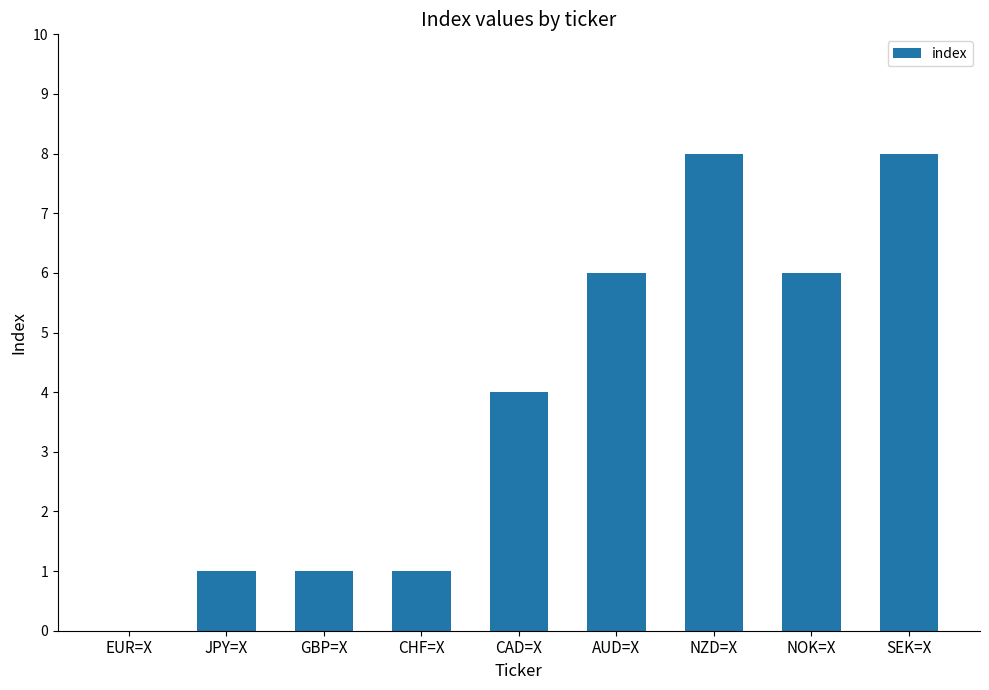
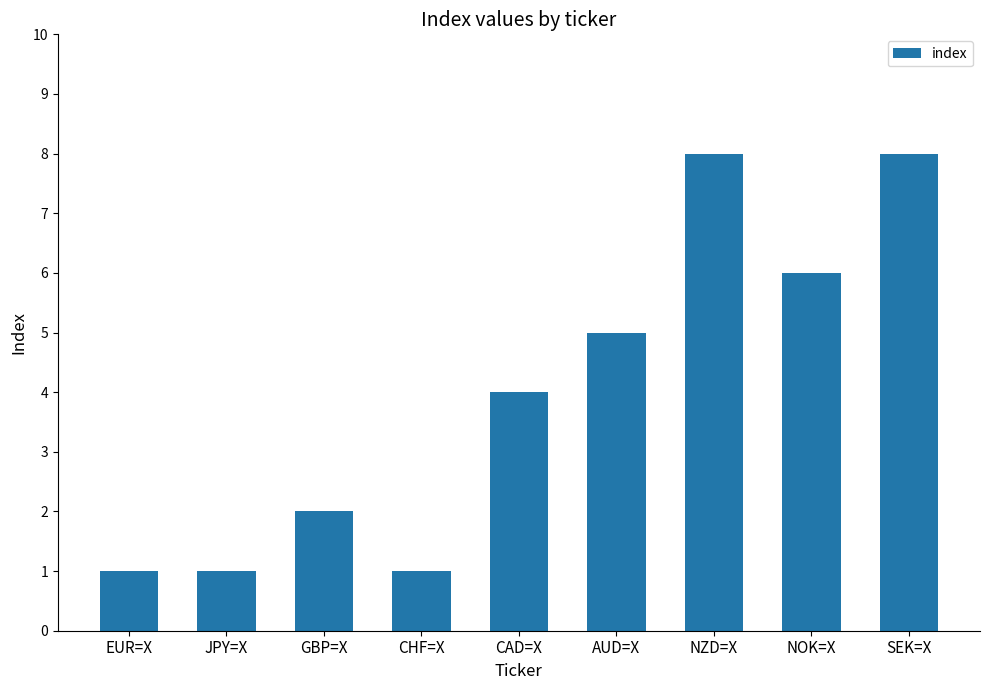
  {
-   "EUR=X": 0,
+   "EUR=X": 1,
    "JPY=X": 1,
-   "GBP=X": 1,
+   "GBP=X": 2,
    "CHF=X": 1,
    "CAD=X": 4,
-   "AUD=X": 6,
+   "AUD=X": 5,
    "NZD=X": 8,
    "NOK=X": 6,
    "SEK=X": 8
  }
